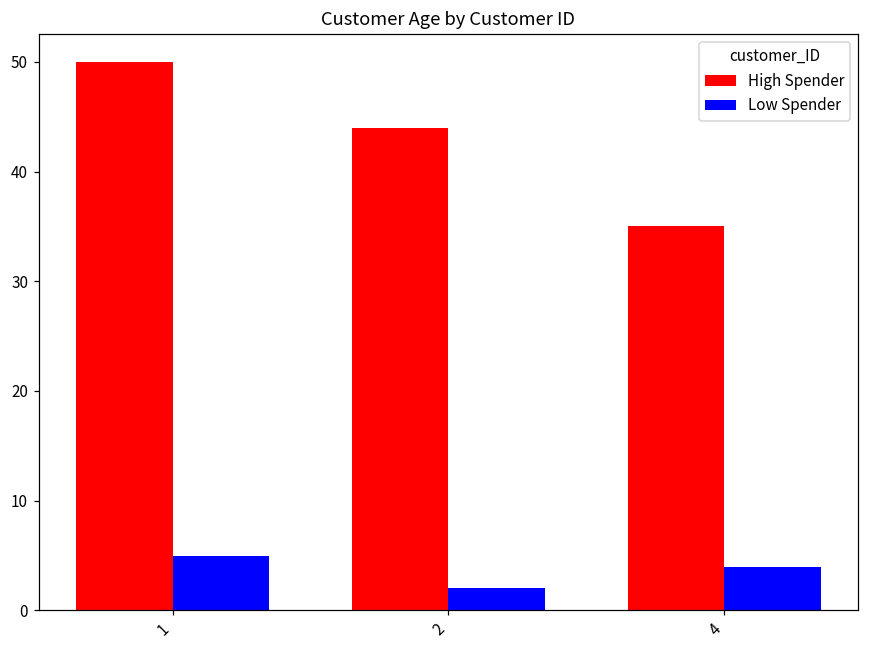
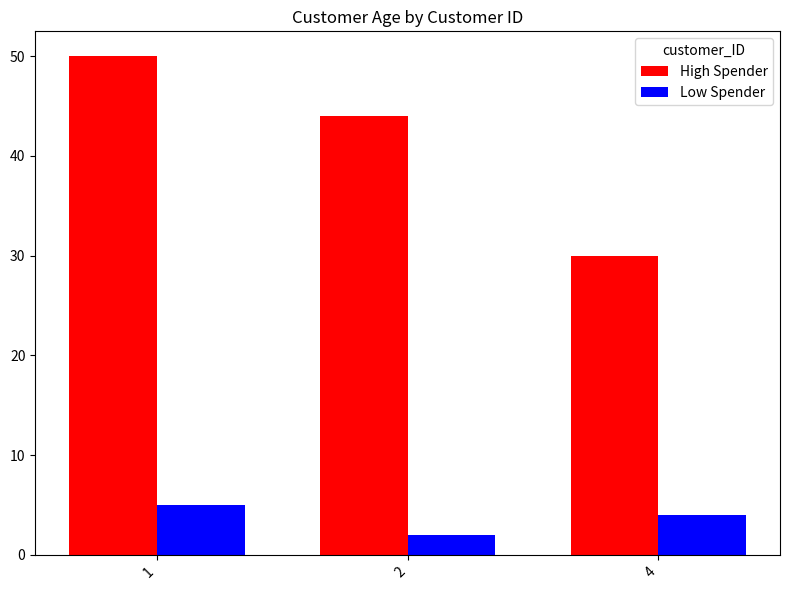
  {
    "High Spender": {
      "1": 50,
      "2": 44,
-     "4": 35
+     "4": 30
    },
    "Low Spender": {
      "1": 5,
      "2": 2,
      "4": 4
    }
  }
